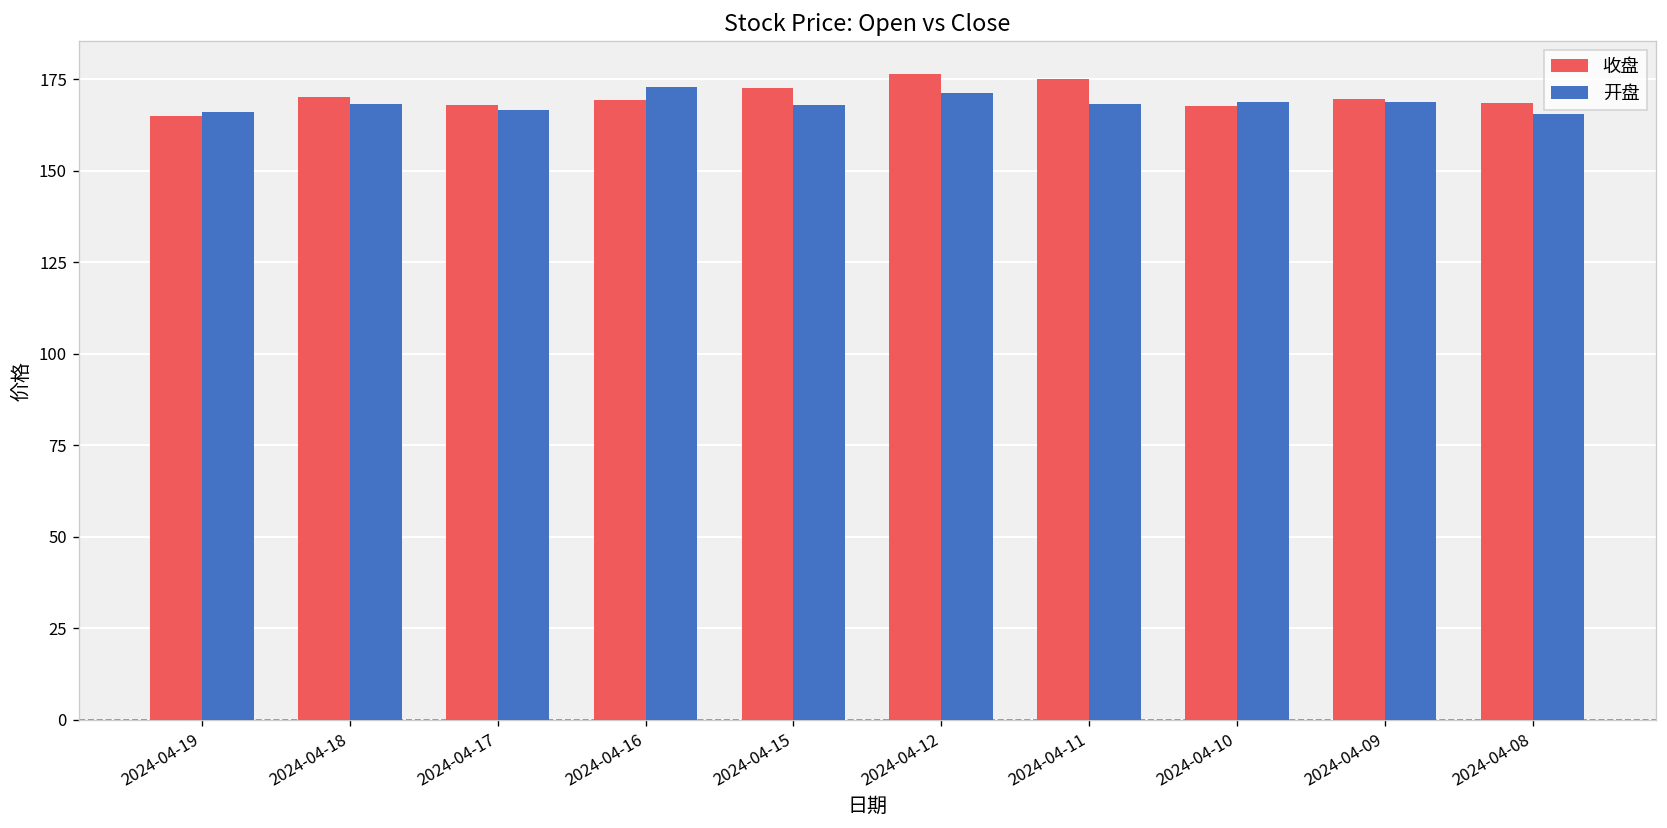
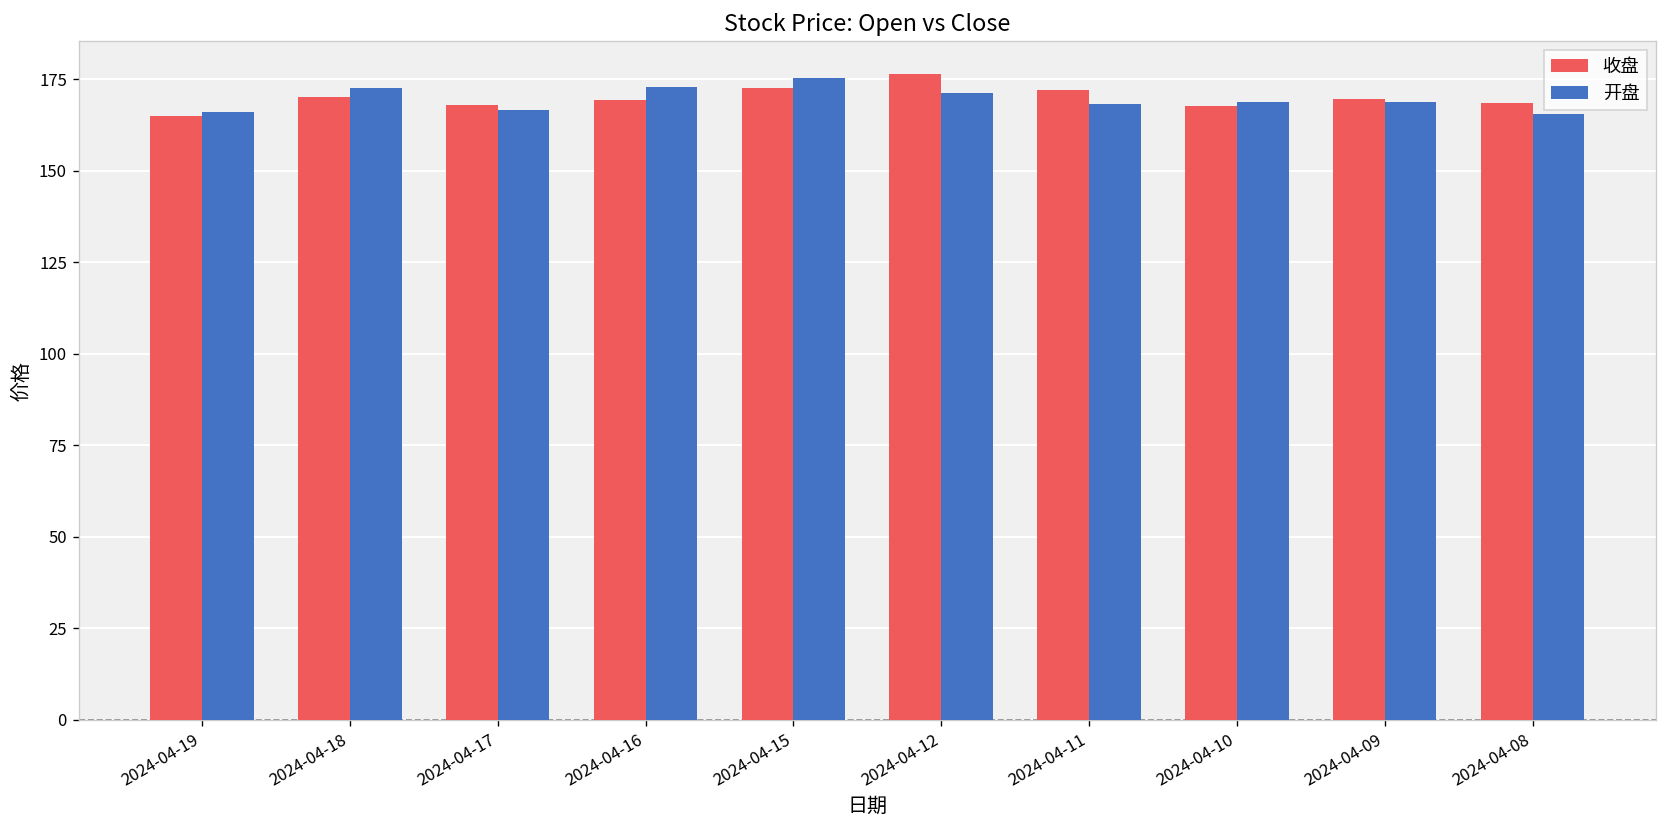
  {
    "收盘": {
      "2024-04-19": 165,
      "2024-04-18": 170,
      "2024-04-17": 168,
      "2024-04-16": 169,
      "2024-04-15": 173,
      "2024-04-12": 177,
-     "2024-04-11": 175,
+     "2024-04-11": 172,
      "2024-04-10": 168,
      "2024-04-09": 170,
      "2024-04-08": 168
    },
    "开盘": {
      "2024-04-19": 166,
-     "2024-04-18": 168,
+     "2024-04-18": 172,
      "2024-04-17": 167,
      "2024-04-16": 173,
-     "2024-04-15": 168,
+     "2024-04-15": 175,
      "2024-04-12": 171,
      "2024-04-11": 168,
      "2024-04-10": 169,
      "2024-04-09": 169
    }
  }
